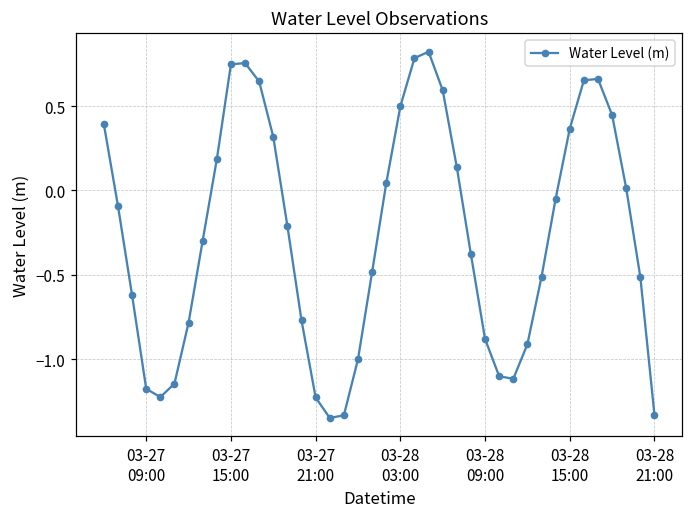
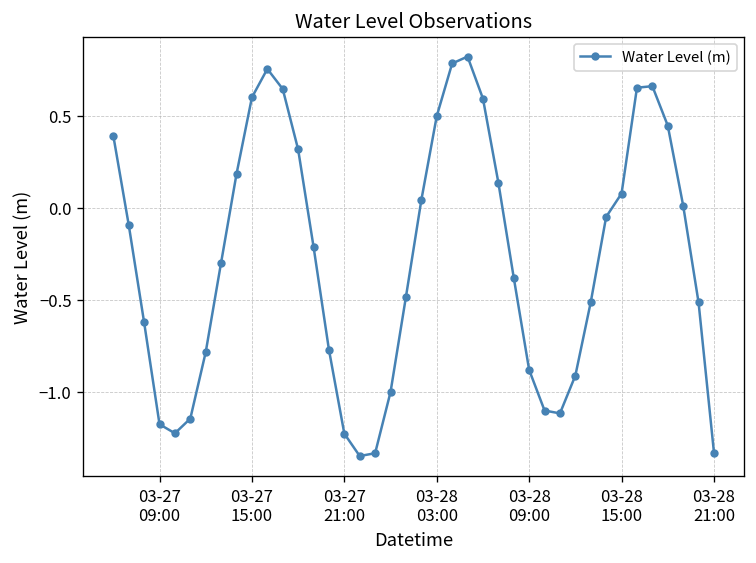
  {
    "03-27 09:00": -1.18,
-   "03-27 15:00": 0.75,
+   "03-27 15:00": 0.60,
    "03-27 21:00": -1.23,
    "03-28 03:00": 0.50,
    "03-28 09:00": -0.88,
-   "03-28 15:00": 0.37,
+   "03-28 15:00": 0.08,
    "03-28 21:00": -1.33
  }
